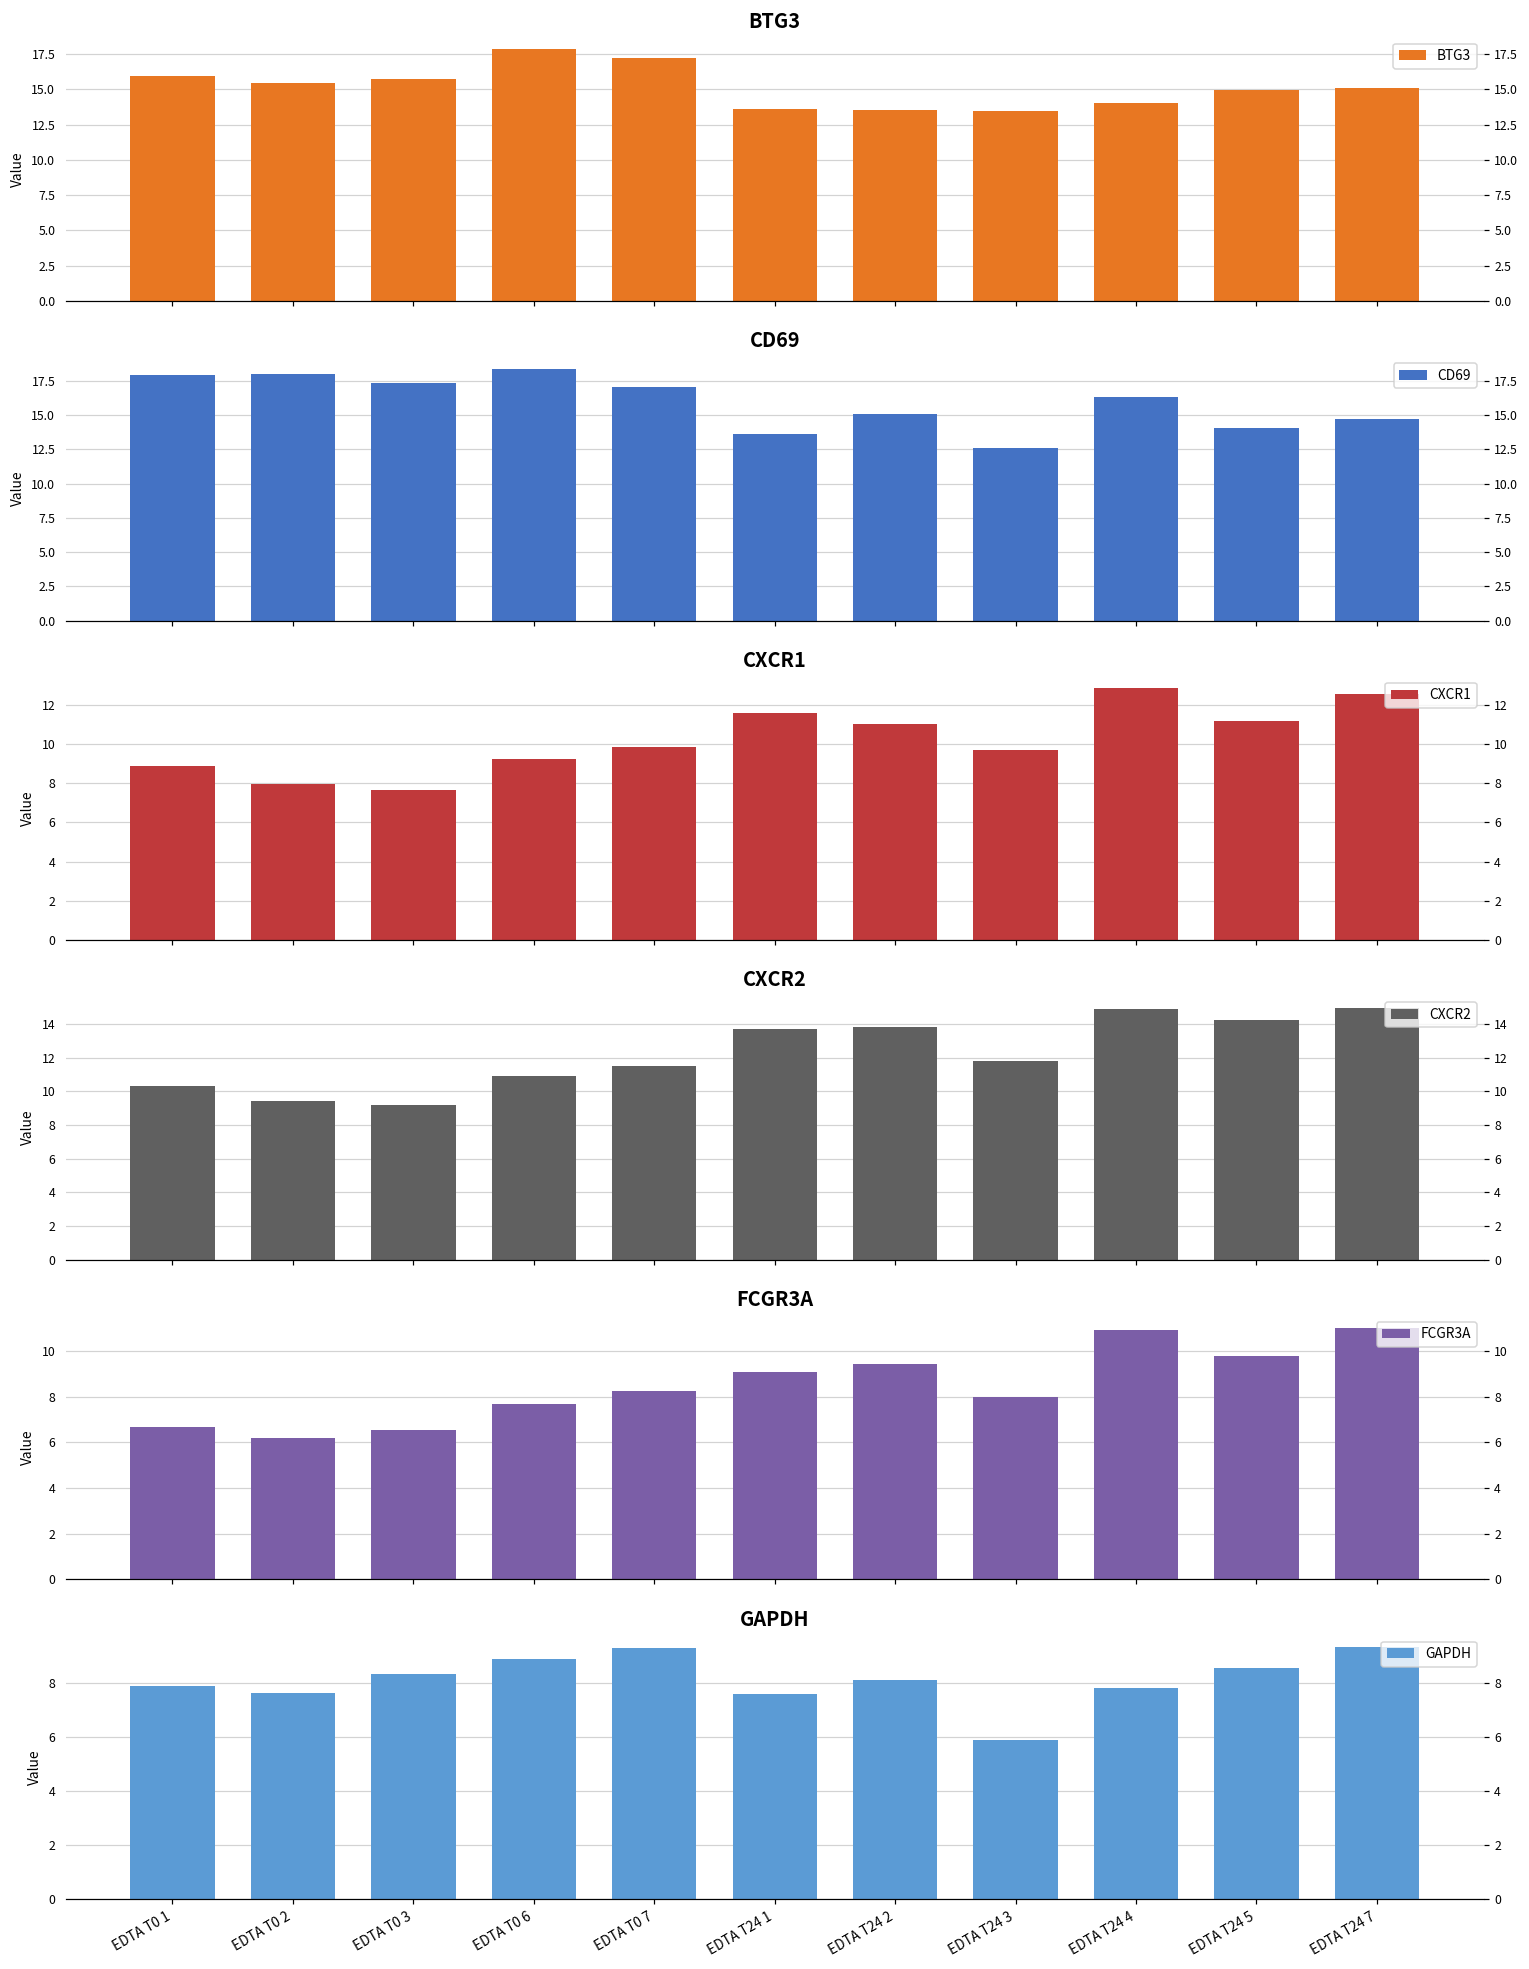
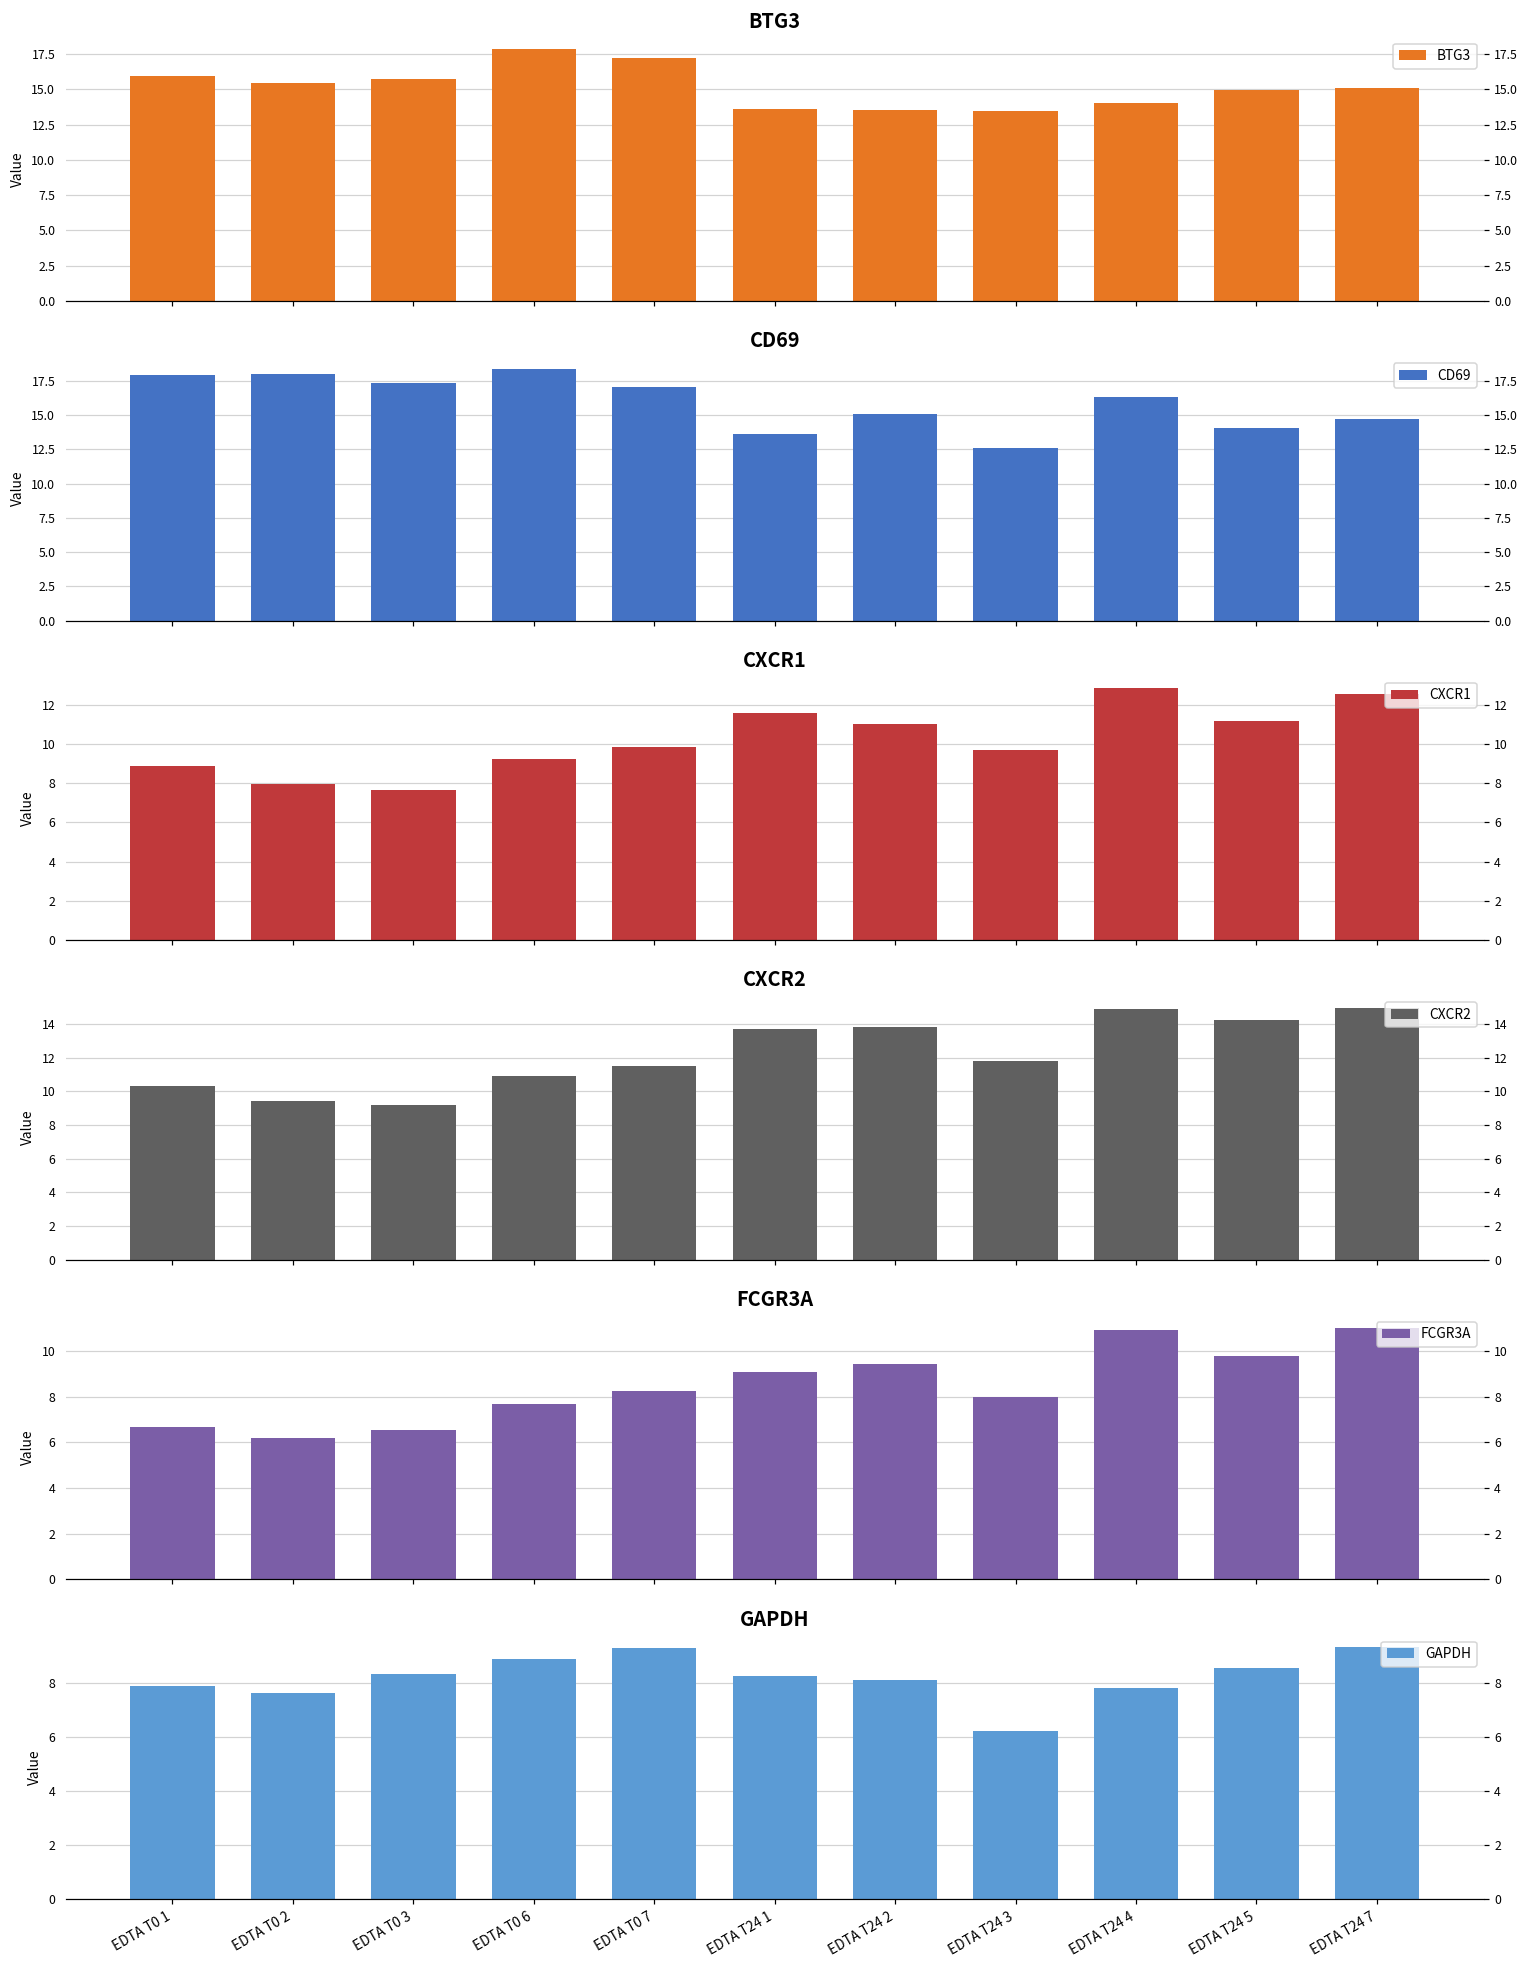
  {
    "GAPDH": {
      "EDTA T0 1": 7.9,
      "EDTA T0 2": 7.6,
      "EDTA T0 3": 8.3,
      "EDTA T0 6": 8.9,
      "EDTA T0 7": 9.3,
-     "EDTA T24 1": 7.6,
+     "EDTA T24 1": 8.3,
      "EDTA T24 2": 8.1,
-     "EDTA T24 3": 5.9,
+     "EDTA T24 3": 6.2,
      "EDTA T24 4": 7.8,
      "EDTA T24 5": 8.6,
      "EDTA T24 7": 9.3
    }
  }
